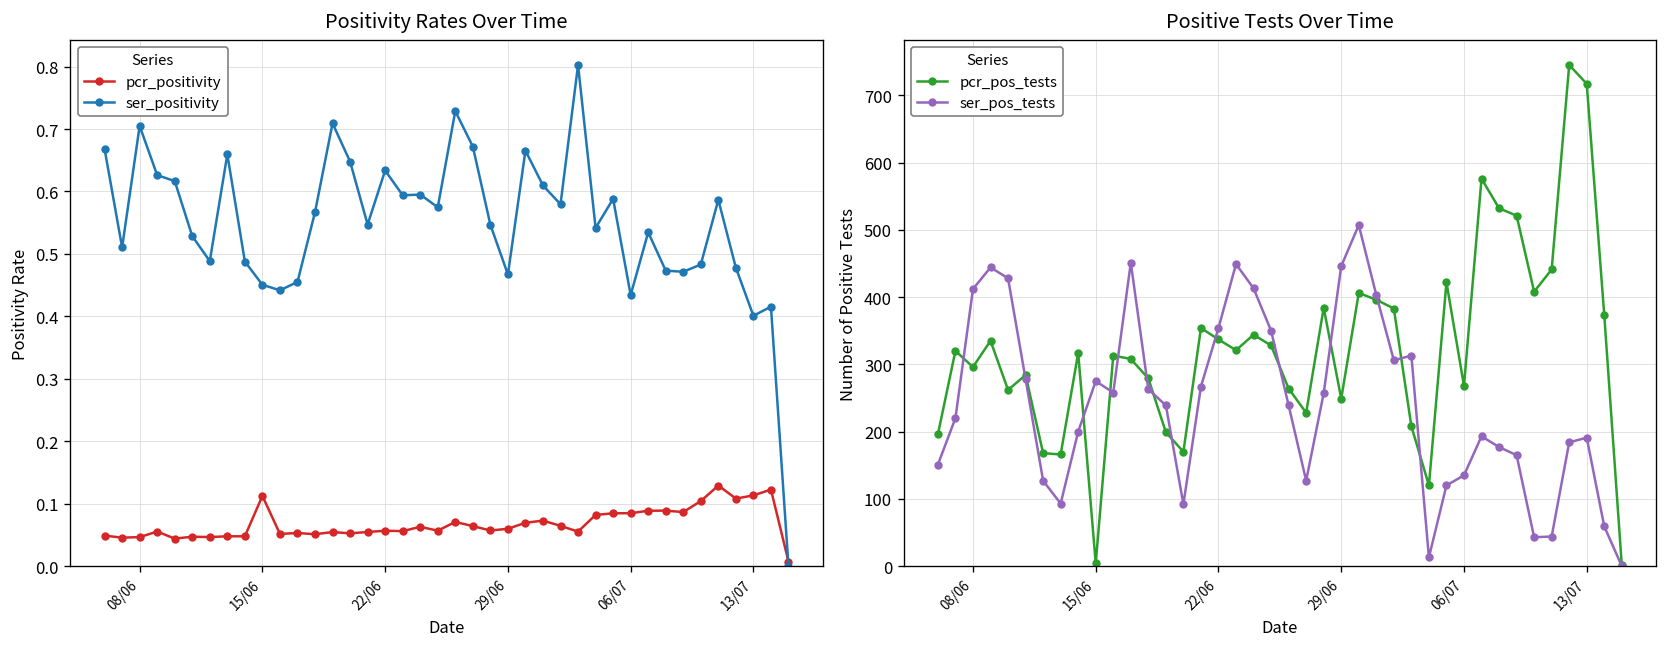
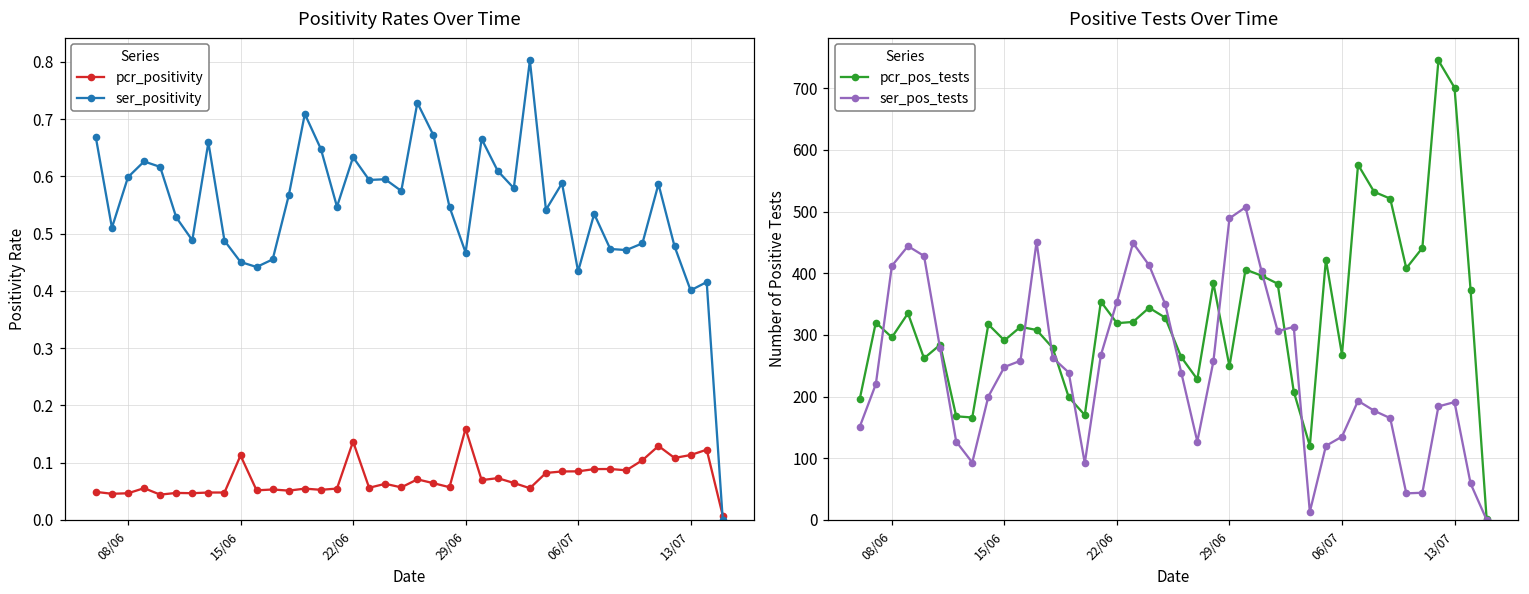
  {
    "Positivity Rates Over Time": {
      "pcr_positivity": {
        "08/06": 0.05,
        "15/06": 0.11,
-       "22/06": 0.06,
-       "29/06": 0.06,
+       "22/06": 0.14,
+       "29/06": 0.16,
        "06/07": 0.08,
        "13/07": 0.11
      },
      "ser_positivity": {
-       "08/06": 0.71,
+       "08/06": 0.60,
        "15/06": 0.45,
        "22/06": 0.63,
        "29/06": 0.47,
        "06/07": 0.43,
        "13/07": 0.40
      }
    },
    "Positive Tests Over Time": {
      "pcr_pos_tests": {
        "08/06": 300,
-       "15/06": 0,
-       "22/06": 340,
+       "15/06": 290,
+       "22/06": 320,
        "29/06": 250,
        "06/07": 270,
-       "13/07": 720
+       "13/07": 700
      },
      "ser_pos_tests": {
        "08/06": 410,
-       "15/06": 280,
+       "15/06": 250,
        "22/06": 350,
-       "29/06": 450,
+       "29/06": 490,
        "06/07": 140,
        "13/07": 190
      }
    }
  }
